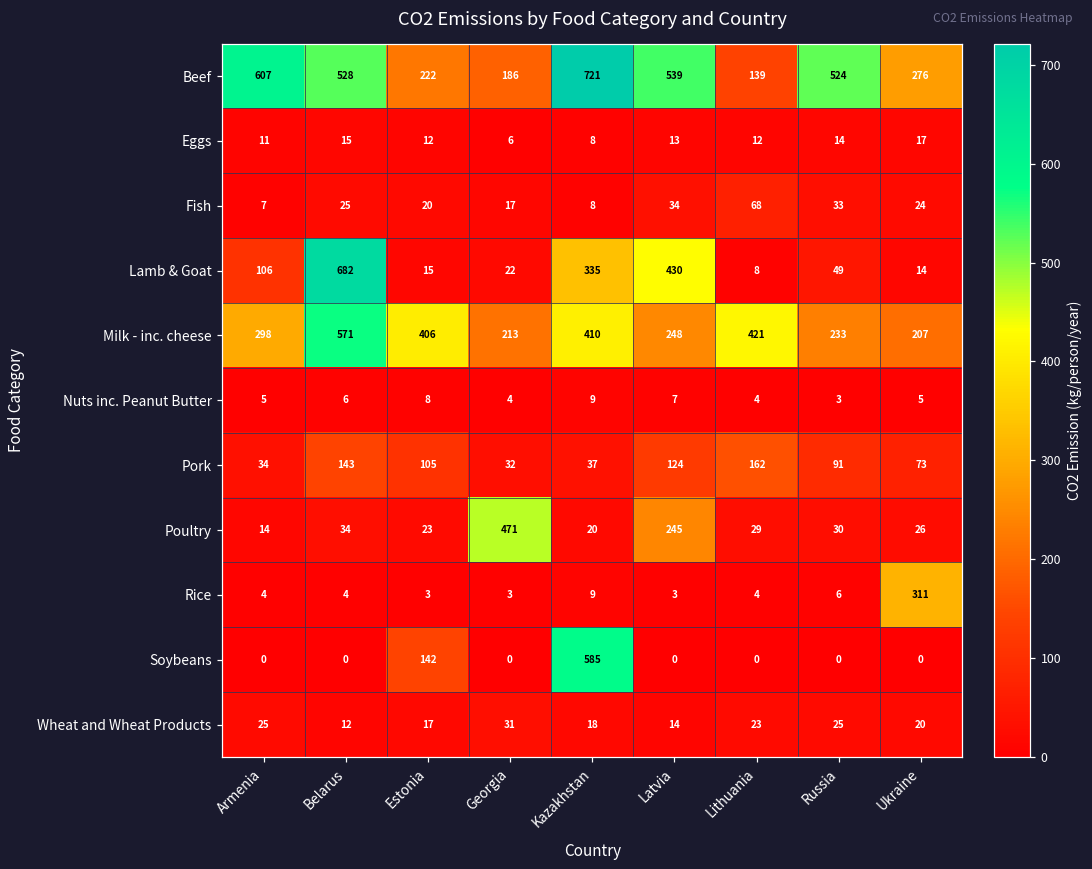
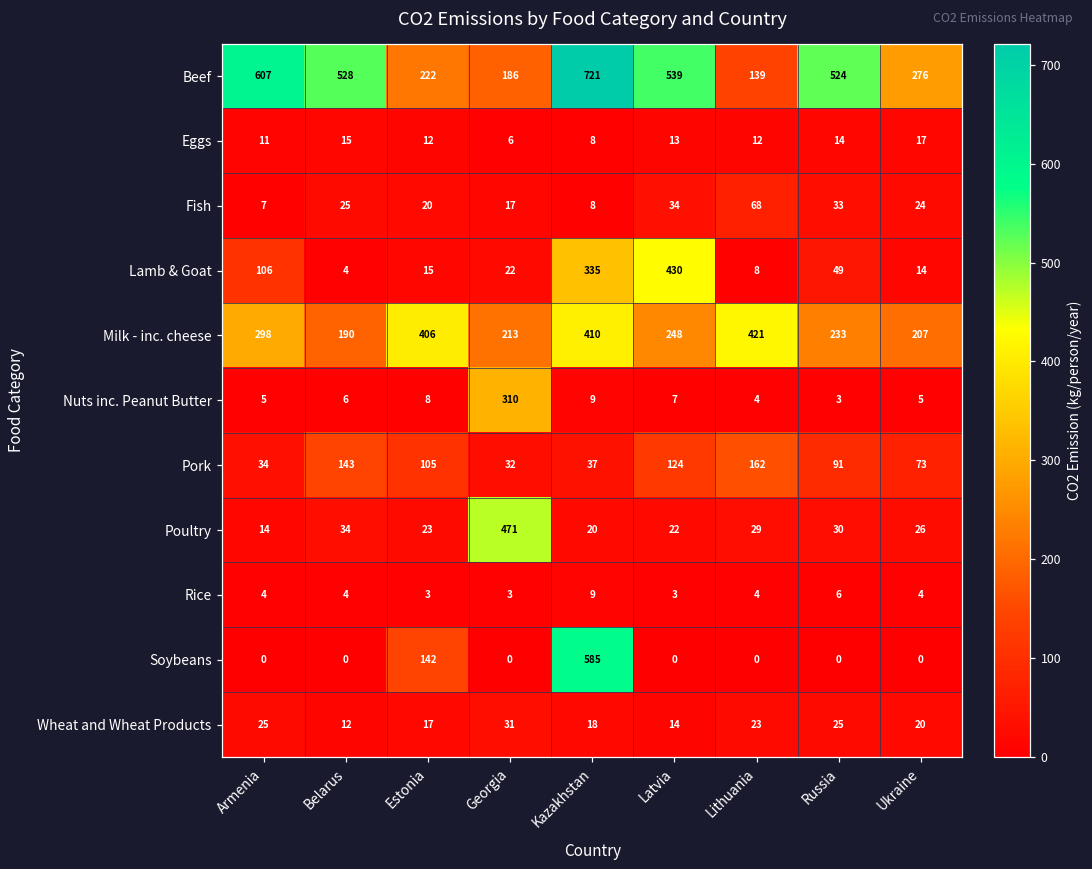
  {
    "Beef": {
      "Armenia": 607,
      "Belarus": 528,
      "Estonia": 222,
      "Georgia": 186,
      "Kazakhstan": 721,
      "Latvia": 539,
      "Lithuania": 139,
      "Russia": 524,
      "Ukraine": 276
    },
    "Eggs": {
      "Armenia": 11,
      "Belarus": 15,
      "Estonia": 12,
      "Georgia": 6,
      "Kazakhstan": 8,
      "Latvia": 13,
      "Lithuania": 12,
      "Russia": 14,
      "Ukraine": 17
    },
    "Fish": {
      "Armenia": 7,
      "Belarus": 25,
      "Estonia": 20,
      "Georgia": 17,
      "Kazakhstan": 8,
      "Latvia": 34,
      "Lithuania": 68,
      "Russia": 33,
      "Ukraine": 24
    },
    "Lamb & Goat": {
      "Armenia": 106,
-     "Belarus": 682,
+     "Belarus": 4,
      "Estonia": 15,
      "Georgia": 22,
      "Kazakhstan": 335,
      "Latvia": 430,
      "Lithuania": 8,
      "Russia": 49,
      "Ukraine": 14
    },
    "Milk - inc. cheese": {
      "Armenia": 298,
-     "Belarus": 571,
+     "Belarus": 190,
      "Estonia": 406,
      "Georgia": 213,
      "Kazakhstan": 410,
      "Latvia": 248,
      "Lithuania": 421,
      "Russia": 233,
      "Ukraine": 207
    },
    "Nuts inc. Peanut Butter": {
      "Armenia": 5,
      "Belarus": 6,
      "Estonia": 8,
-     "Georgia": 4,
+     "Georgia": 310,
      "Kazakhstan": 9,
      "Latvia": 7,
      "Lithuania": 4,
      "Russia": 3,
      "Ukraine": 5
    },
    "Pork": {
      "Armenia": 34,
      "Belarus": 143,
      "Estonia": 105,
      "Georgia": 32,
      "Kazakhstan": 37,
      "Latvia": 124,
      "Lithuania": 162,
      "Russia": 91,
      "Ukraine": 73
    },
    "Poultry": {
      "Armenia": 14,
      "Belarus": 34,
      "Estonia": 23,
      "Georgia": 471,
      "Kazakhstan": 20,
-     "Latvia": 245,
+     "Latvia": 22,
      "Lithuania": 29,
      "Russia": 30,
      "Ukraine": 26
    },
    "Rice": {
      "Armenia": 4,
      "Belarus": 4,
      "Estonia": 3,
      "Georgia": 3,
      "Kazakhstan": 9,
      "Latvia": 3,
      "Lithuania": 4,
      "Russia": 6,
-     "Ukraine": 311
+     "Ukraine": 4
    },
    "Soybeans": {
      "Armenia": 0,
      "Belarus": 0,
      "Estonia": 142,
      "Georgia": 0,
      "Kazakhstan": 585,
      "Latvia": 0,
      "Lithuania": 0,
      "Russia": 0,
      "Ukraine": 0
    },
    "Wheat and Wheat Products": {
      "Armenia": 25,
      "Belarus": 12,
      "Estonia": 17,
      "Georgia": 31,
      "Kazakhstan": 18,
      "Latvia": 14,
      "Lithuania": 23,
      "Russia": 25,
      "Ukraine": 20
    }
  }
